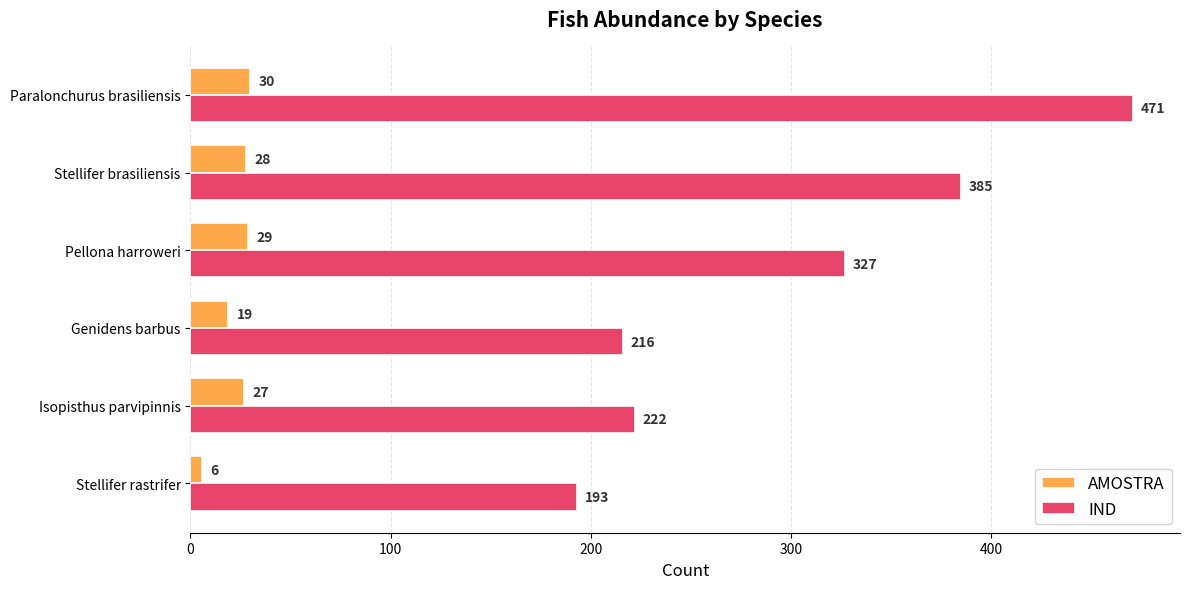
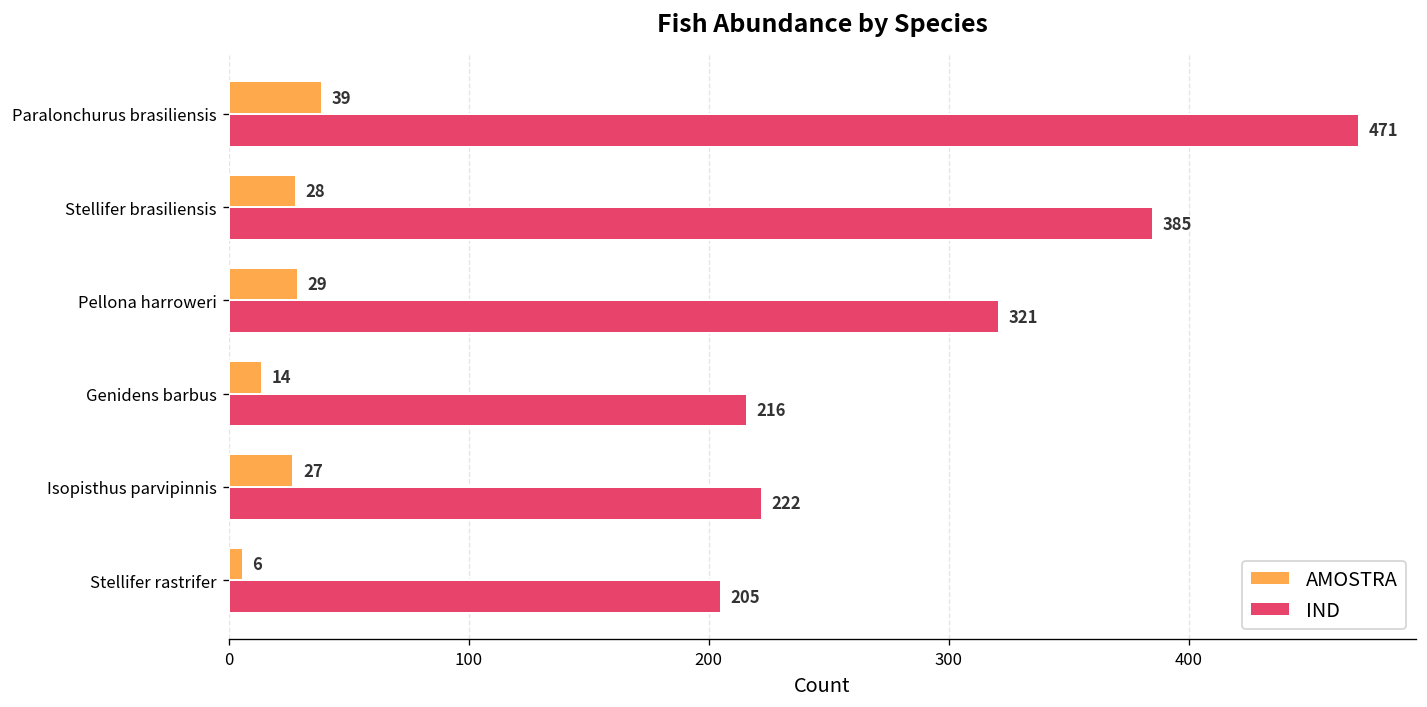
  {
    "AMOSTRA": {
-     "Paralonchurus brasiliensis": 30,
+     "Paralonchurus brasiliensis": 39,
      "Stellifer brasiliensis": 28,
      "Pellona harroweri": 29,
-     "Genidens barbus": 19,
+     "Genidens barbus": 14,
      "Isopisthus parvipinnis": 27,
      "Stellifer rastrifer": 6
    },
    "IND": {
      "Paralonchurus brasiliensis": 471,
      "Stellifer brasiliensis": 385,
-     "Pellona harroweri": 327,
+     "Pellona harroweri": 321,
      "Genidens barbus": 216,
      "Isopisthus parvipinnis": 222,
-     "Stellifer rastrifer": 193
+     "Stellifer rastrifer": 205
    }
  }
